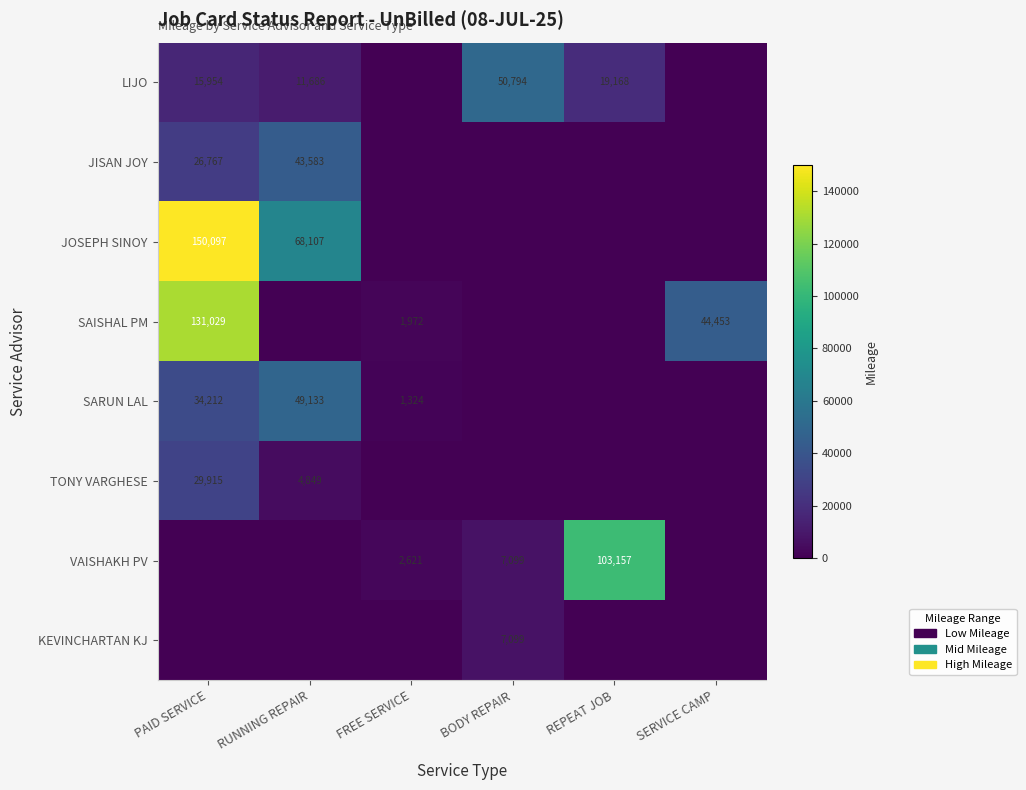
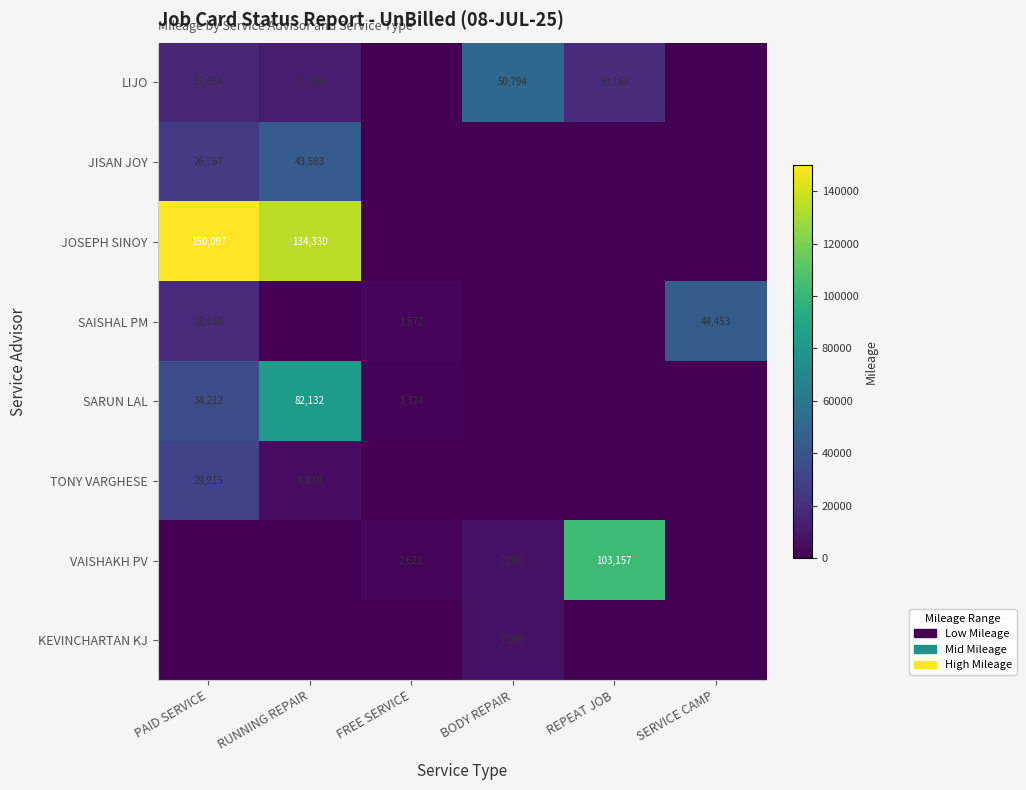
  {
    "LIJO": {
      "PAID SERVICE": "15,954",
      "RUNNING REPAIR": "11,686",
      "BODY REPAIR": "50,794",
      "REPEAT JOB": "19,168"
    },
    "JISAN JOY": {
      "PAID SERVICE": "26,767",
      "RUNNING REPAIR": "43,583"
    },
    "JOSEPH SINOY": {
      "PAID SERVICE": "150,097",
-     "RUNNING REPAIR": "68,107"
+     "RUNNING REPAIR": "134,330"
    },
    "SAISHAL PM": {
-     "PAID SERVICE": "131,029",
+     "PAID SERVICE": "18,656",
      "SERVICE CAMP": "44,453"
    },
    "SARUN LAL": {
      "PAID SERVICE": "34,212",
-     "RUNNING REPAIR": "49,133",
+     "RUNNING REPAIR": "82,132",
      "FREE SERVICE": "1,324"
    },
    "TONY VARGHESE": {
      "PAID SERVICE": "29,915"
    },
    "VAISHAKH PV": {
      "BODY REPAIR": "7,099",
      "REPEAT JOB": "103,157"
    },
    "KEVINCHARTAN KJ": {
      "BODY REPAIR": "7,099"
    }
  }
